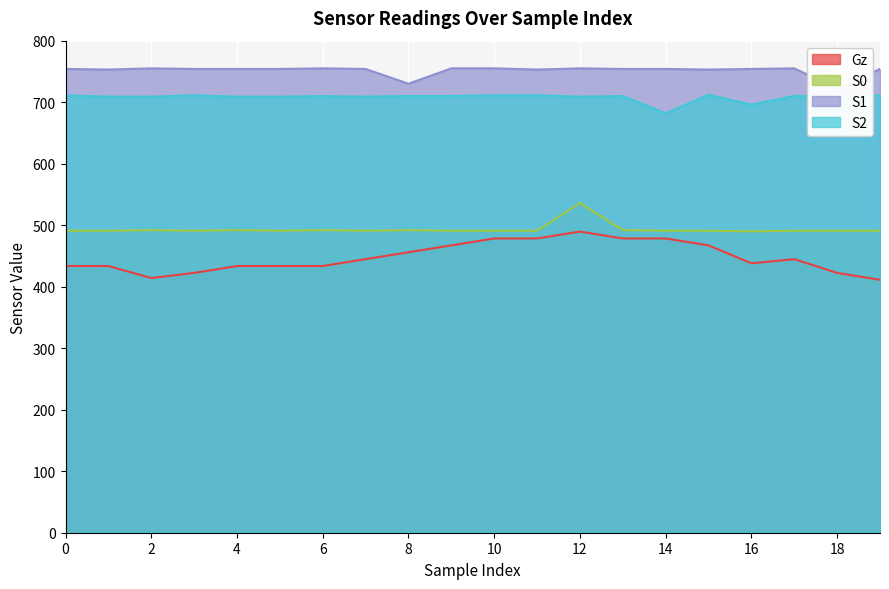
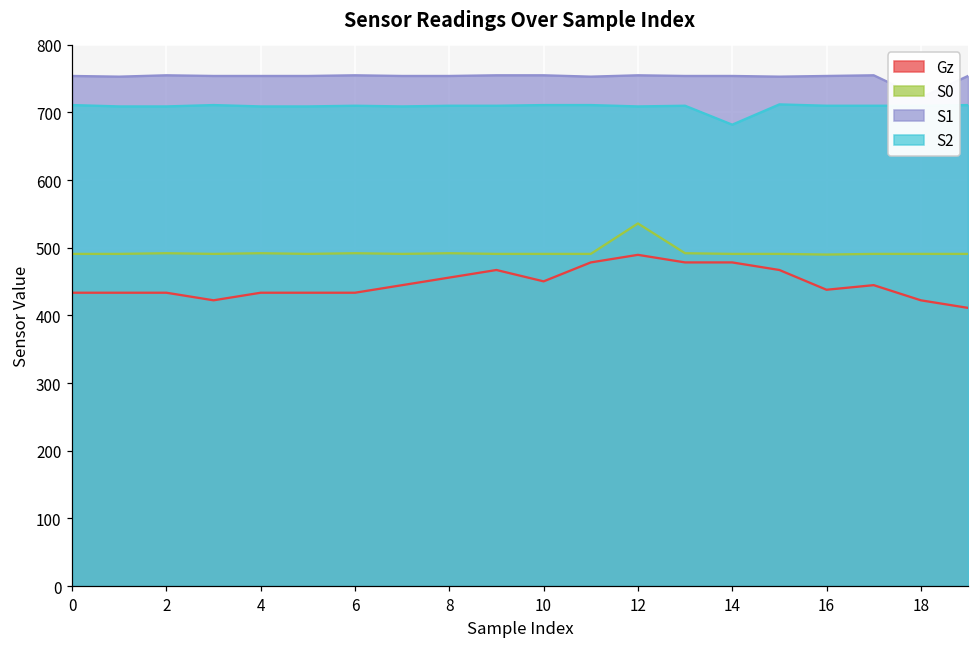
  {
    "Gz": {
      "0": 430,
-     "2": 410,
+     "2": 430,
      "4": 430,
      "6": 430,
      "8": 460,
-     "10": 480,
+     "10": 450,
      "12": 490,
      "14": 480,
      "16": 440,
      "18": 420
    },
    "S0": {
      "0": 490,
      "2": 490,
      "4": 490,
      "6": 490,
      "8": 490,
      "10": 490,
      "12": 540,
      "14": 490,
      "16": 490,
      "18": 490
    },
    "S1": {
      "0": 750,
      "2": 760,
      "4": 750,
      "6": 760,
-     "8": 730,
+     "8": 750,
      "10": 760,
      "12": 760,
      "14": 750,
      "16": 750
    },
    "S2": {
      "0": 710,
      "2": 710,
      "4": 710,
      "6": 710,
      "8": 710,
      "10": 710,
      "12": 710,
      "14": 680,
-     "16": 700
+     "16": 710
    }
  }
